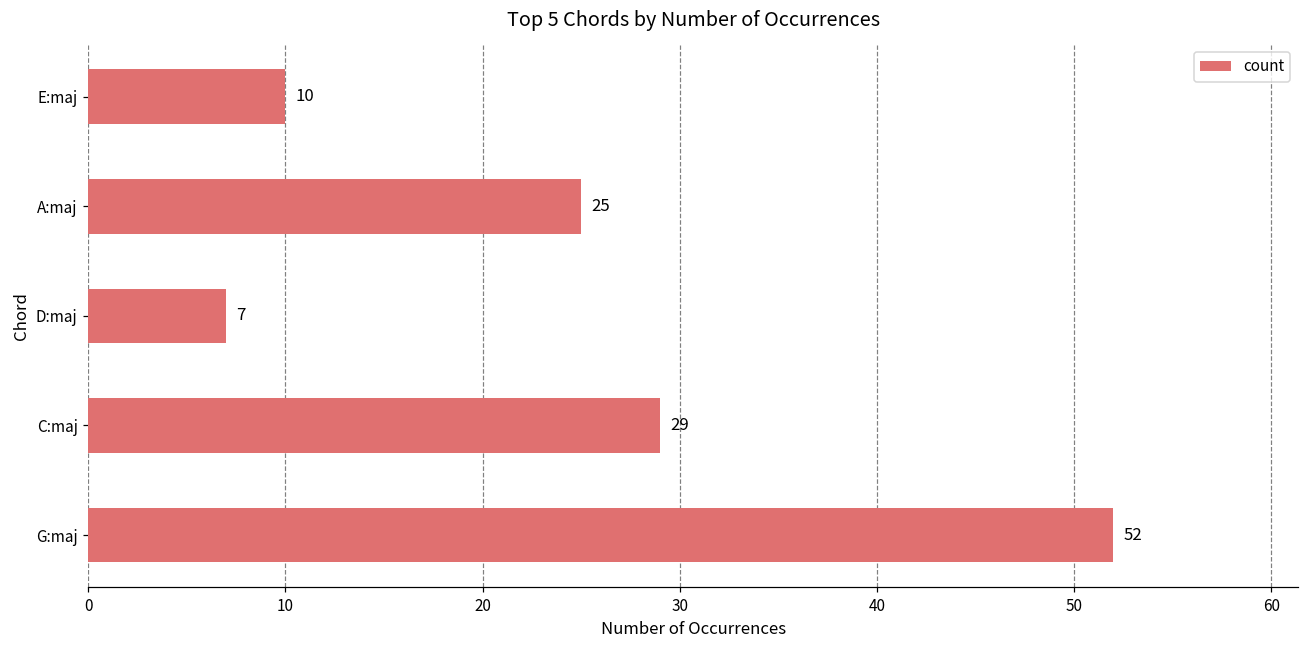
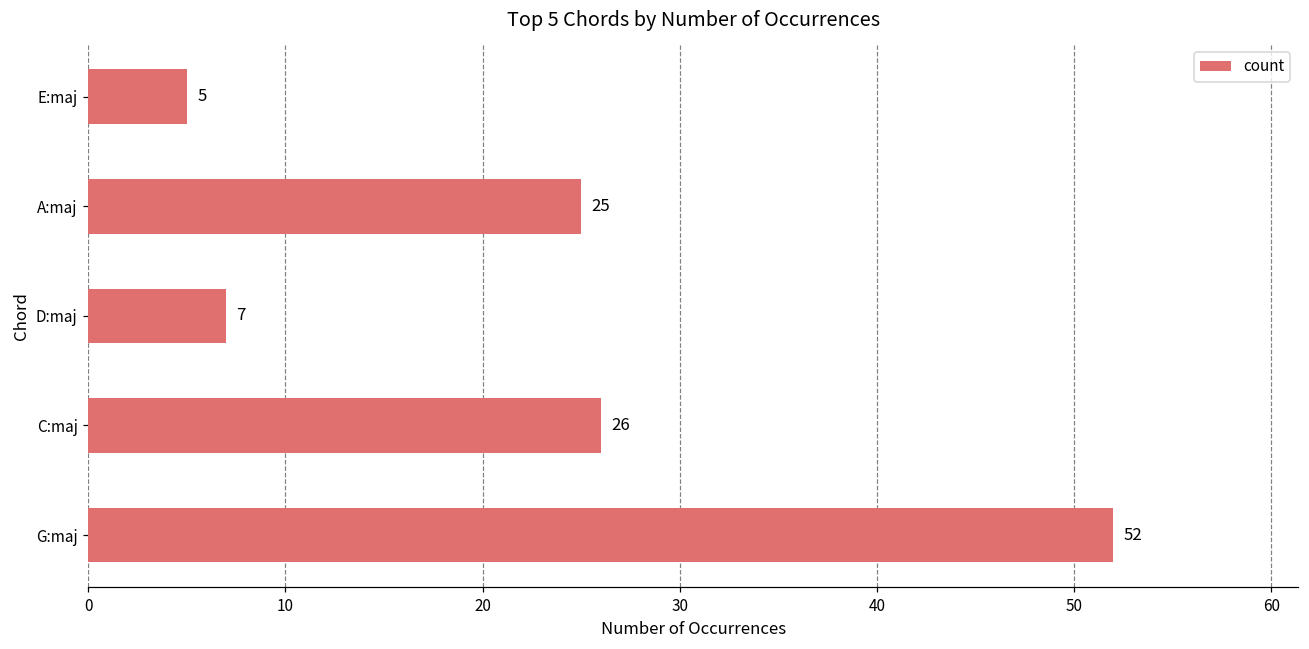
  {
-   "E:maj": 10,
+   "E:maj": 5,
    "A:maj": 25,
    "D:maj": 7,
-   "C:maj": 29,
+   "C:maj": 26,
    "G:maj": 52
  }
